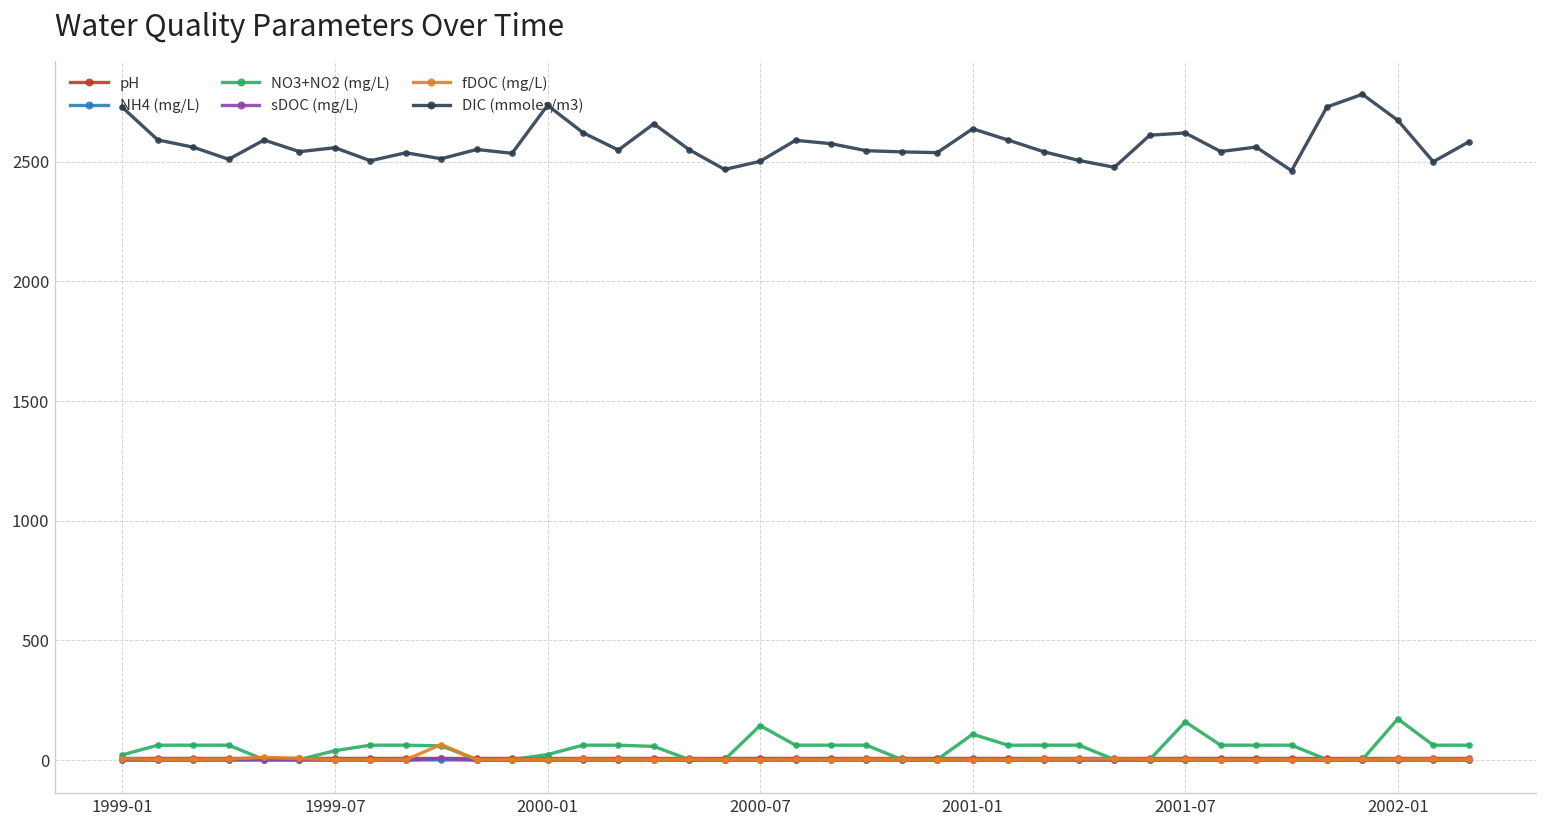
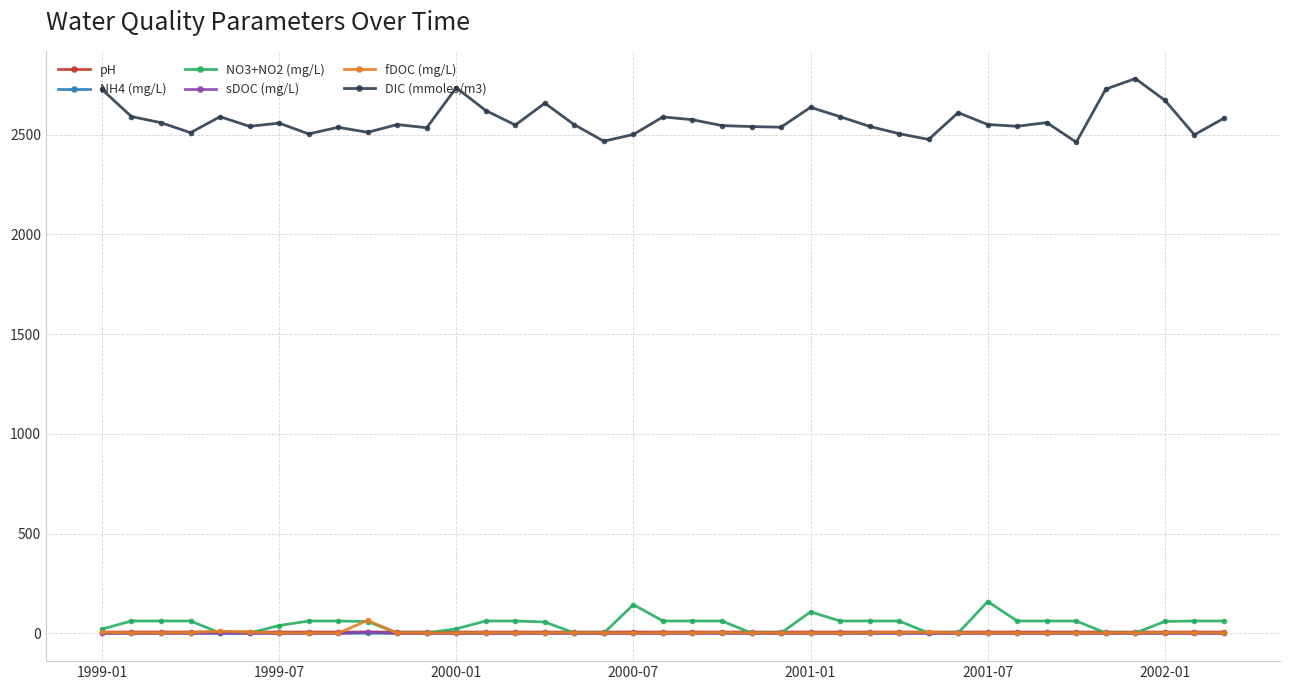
  {
    "NO3+NO2 (mg/L)": {
      "1999-01": 20,
      "1999-07": 40,
      "2000-01": 20,
      "2000-07": 140,
      "2001-01": 110,
      "2001-07": 160,
-     "2002-01": 170
+     "2002-01": 60
    },
    "DIC (mmoles/m3)": {
      "1999-01": 2730,
      "1999-07": 2560,
      "2000-01": 2740,
      "2000-07": 2500,
      "2001-01": 2640,
-     "2001-07": 2620,
+     "2001-07": 2550,
      "2002-01": 2670
    }
  }
